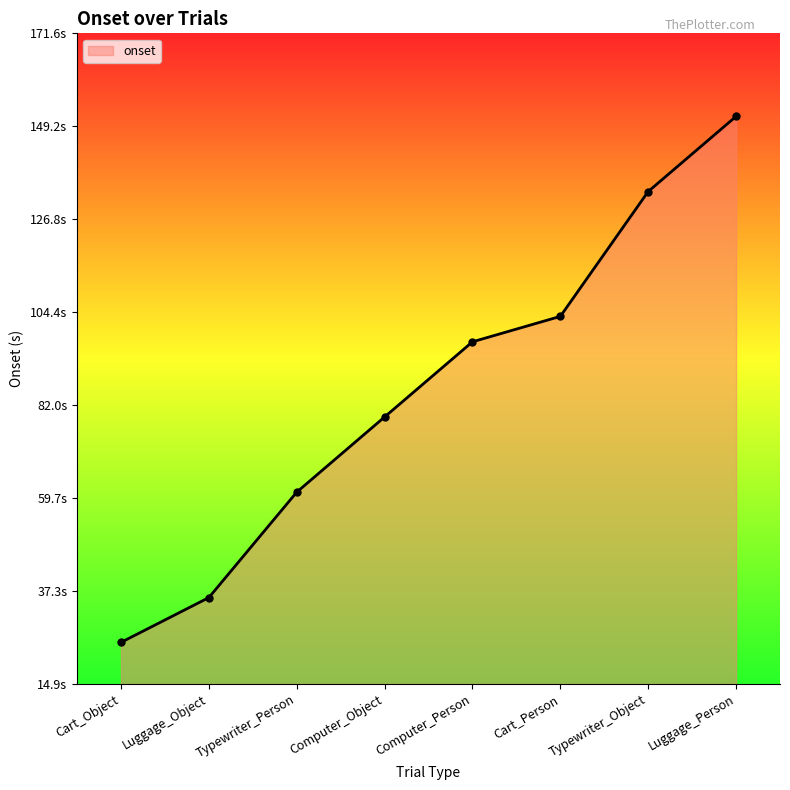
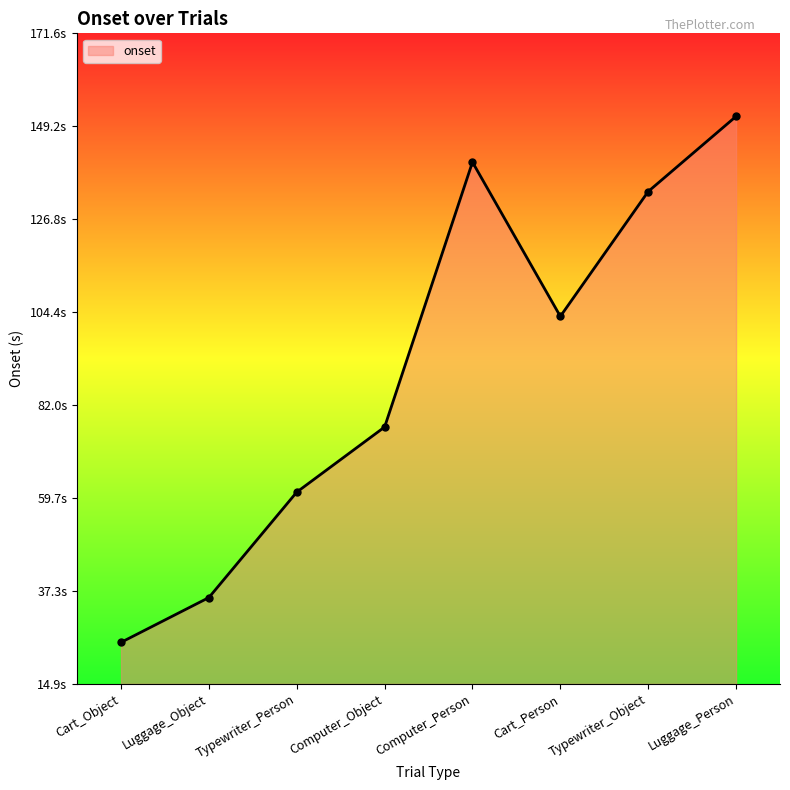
  {
    "Cart_Object": "25s",
    "Luggage_Object": "36s",
    "Typewriter_Person": "61s",
-   "Computer_Object": "79s",
-   "Computer_Person": "97s",
+   "Computer_Object": "77s",
+   "Computer_Person": "141s",
    "Cart_Person": "103s",
    "Typewriter_Object": "133s",
    "Luggage_Person": "152s"
  }
